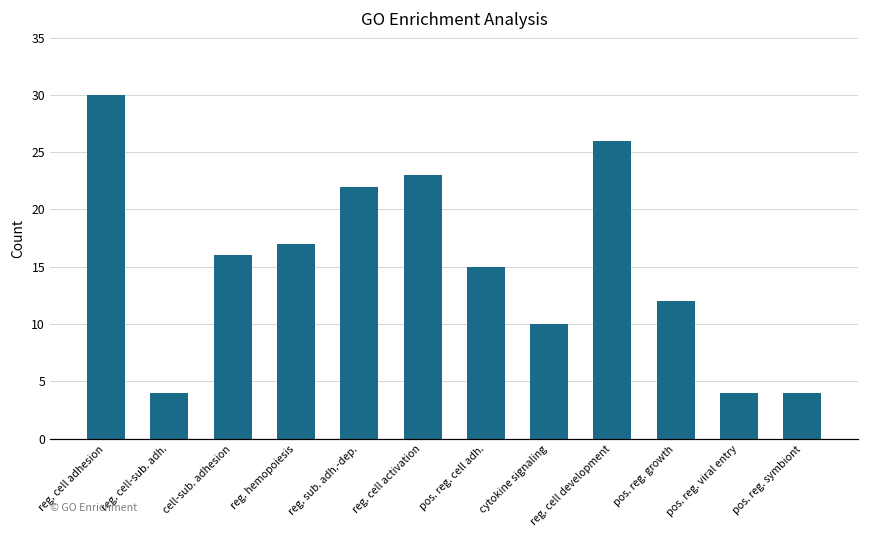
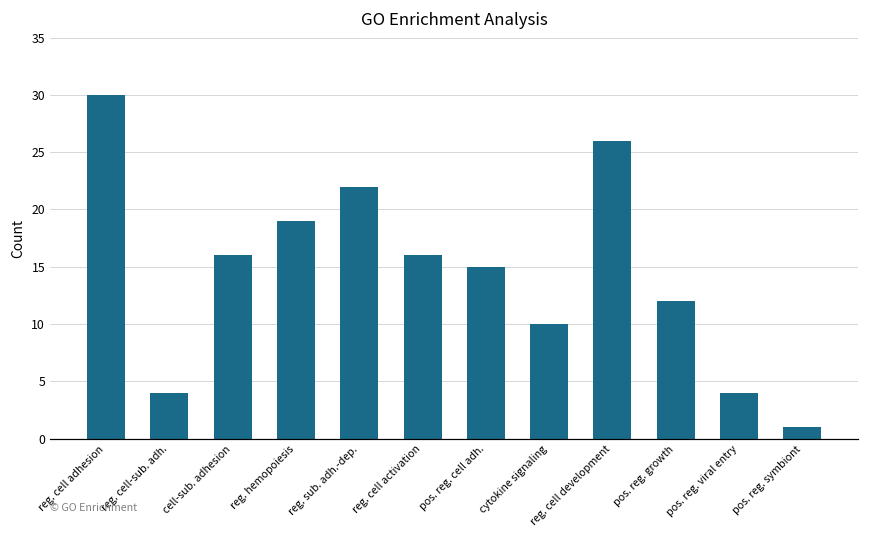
  {
    "reg. cell adhesion": 30,
    "reg. cell-sub. adh.": 4,
    "cell-sub. adhesion": 16,
-   "reg. hemopoiesis": 17,
+   "reg. hemopoiesis": 19,
    "reg. sub. adh.-dep.": 22,
-   "reg. cell activation": 23,
+   "reg. cell activation": 16,
    "pos. reg. cell adh.": 15,
    "cytokine signaling": 10,
    "reg. cell development": 26,
    "pos. reg. growth": 12,
    "pos. reg. viral entry": 4,
-   "pos. reg. symbiont": 4
+   "pos. reg. symbiont": 1
  }
